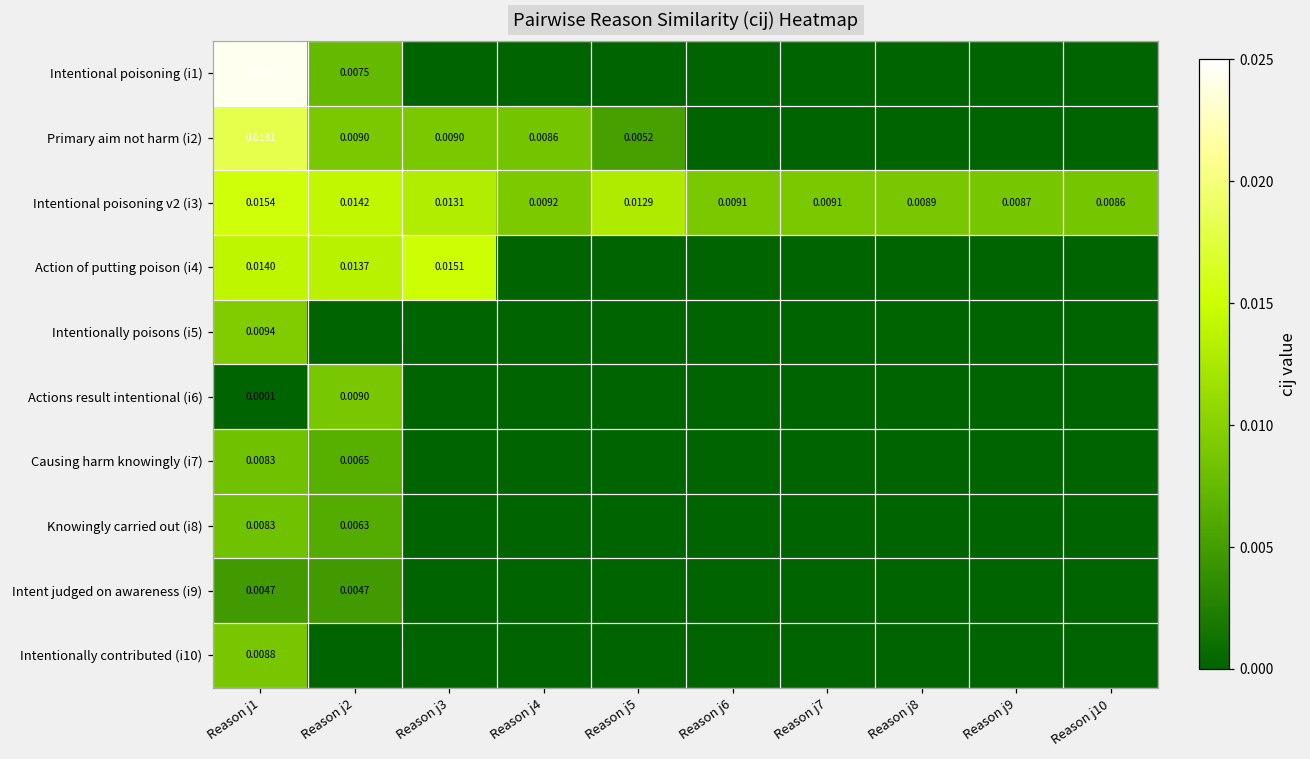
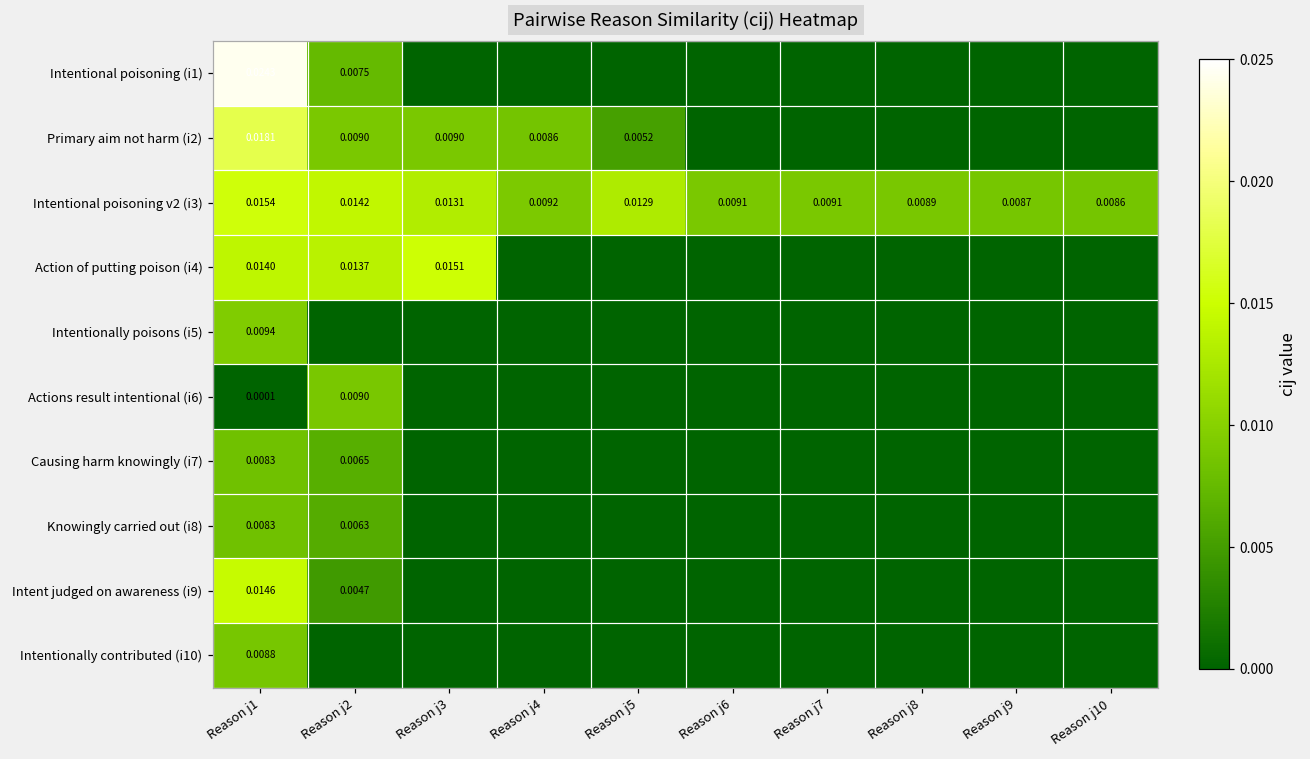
  {
    "Intentional poisoning (i1)": {
      "Reason j2": 0.0075
    },
    "Primary aim not harm (i2)": {
      "Reason j1": 0.0181,
      "Reason j2": 0.0090,
      "Reason j3": 0.0090,
      "Reason j4": 0.0086,
      "Reason j5": 0.0052
    },
    "Intentional poisoning v2 (i3)": {
      "Reason j1": 0.0154,
      "Reason j2": 0.0142,
      "Reason j3": 0.0131,
      "Reason j4": 0.0092,
      "Reason j5": 0.0129,
      "Reason j6": 0.0091,
      "Reason j7": 0.0091,
      "Reason j8": 0.0089,
      "Reason j9": 0.0087,
      "Reason j10": 0.0086
    },
    "Action of putting poison (i4)": {
      "Reason j1": 0.0140,
      "Reason j2": 0.0137,
      "Reason j3": 0.0151
    },
    "Intentionally poisons (i5)": {
      "Reason j1": 0.0094
    },
    "Actions result intentional (i6)": {
      "Reason j1": 0.0001,
      "Reason j2": 0.0090
    },
    "Causing harm knowingly (i7)": {
      "Reason j1": 0.0083,
      "Reason j2": 0.0065
    },
    "Knowingly carried out (i8)": {
      "Reason j1": 0.0083,
      "Reason j2": 0.0063
    },
    "Intent judged on awareness (i9)": {
-     "Reason j1": 0.0047,
+     "Reason j1": 0.0146,
      "Reason j2": 0.0047
    },
    "Intentionally contributed (i10)": {
      "Reason j1": 0.0088
    }
  }
